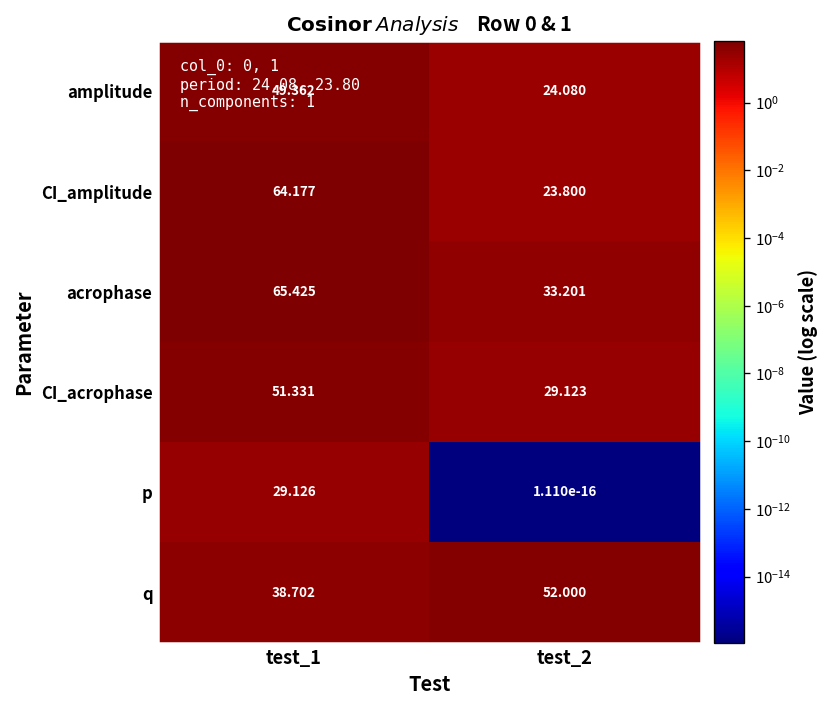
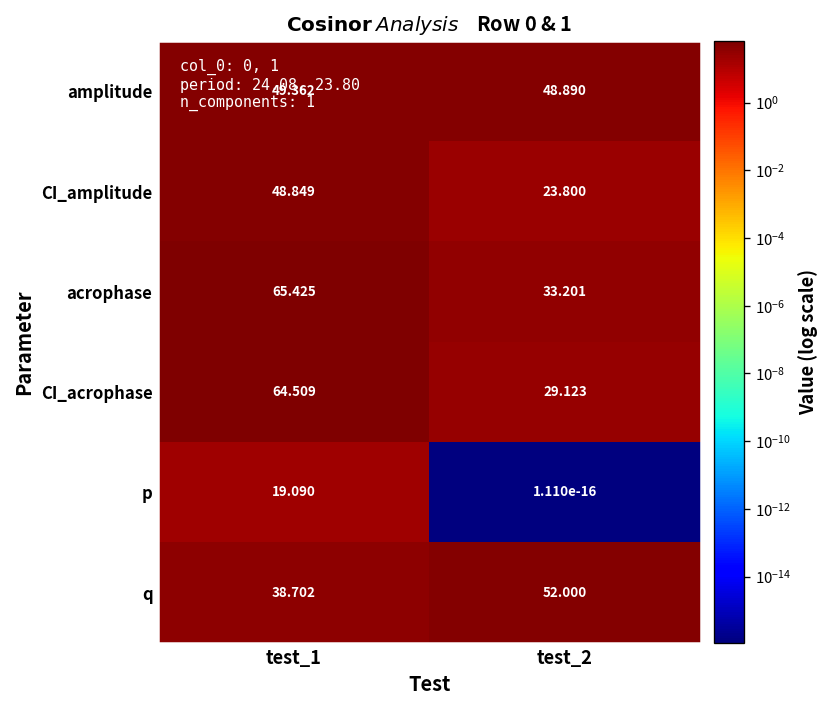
  {
    "amplitude": {
-     "test_2": "24.080"
+     "test_2": "48.890"
    },
    "CI_amplitude": {
-     "test_1": "64.177",
+     "test_1": "48.849",
      "test_2": "23.800"
    },
    "acrophase": {
      "test_1": "65.425",
      "test_2": "33.201"
    },
    "CI_acrophase": {
-     "test_1": "51.331",
+     "test_1": "64.509",
      "test_2": "29.123"
    },
    "p": {
-     "test_1": "29.126",
+     "test_1": "19.090",
      "test_2": "1.110e-16"
    },
    "q": {
      "test_1": "38.702",
      "test_2": "52.000"
    }
  }
